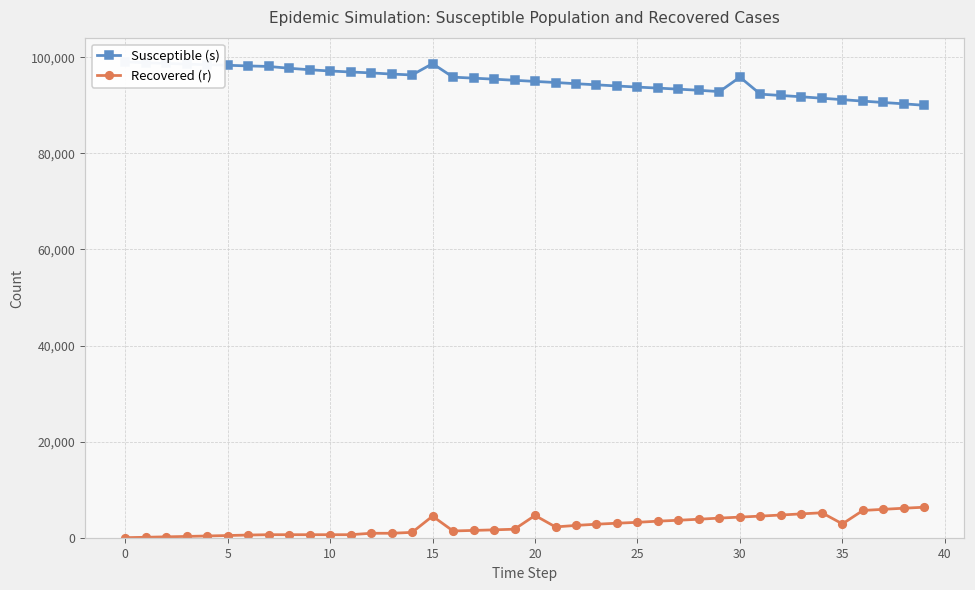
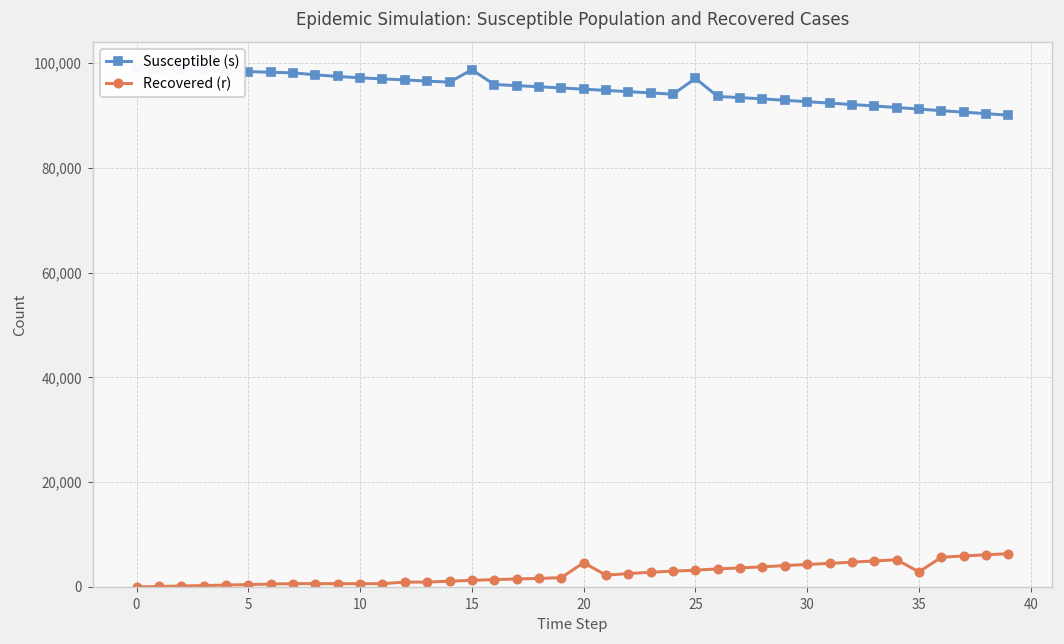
  {
    "Susceptible (s)": {
      "5": "98,000",
      "10": "97,000",
      "15": "99,000",
      "20": "95,000",
-     "25": "94,000",
-     "30": "96,000",
+     "25": "97,000",
+     "30": "93,000",
      "35": "91,000"
    },
    "Recovered (r)": {
      "0": "0",
      "5": "0",
      "10": "1,000",
-     "15": "4,000",
+     "15": "1,000",
      "20": "5,000",
      "25": "3,000",
      "30": "4,000",
      "35": "3,000"
    }
  }
